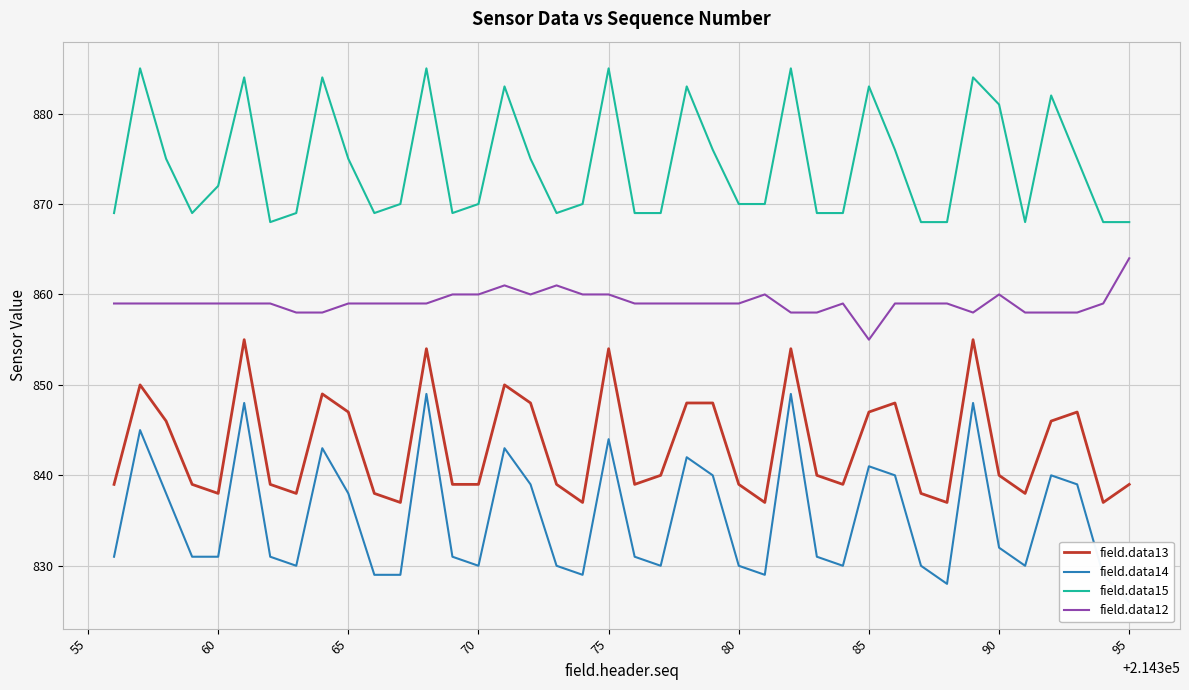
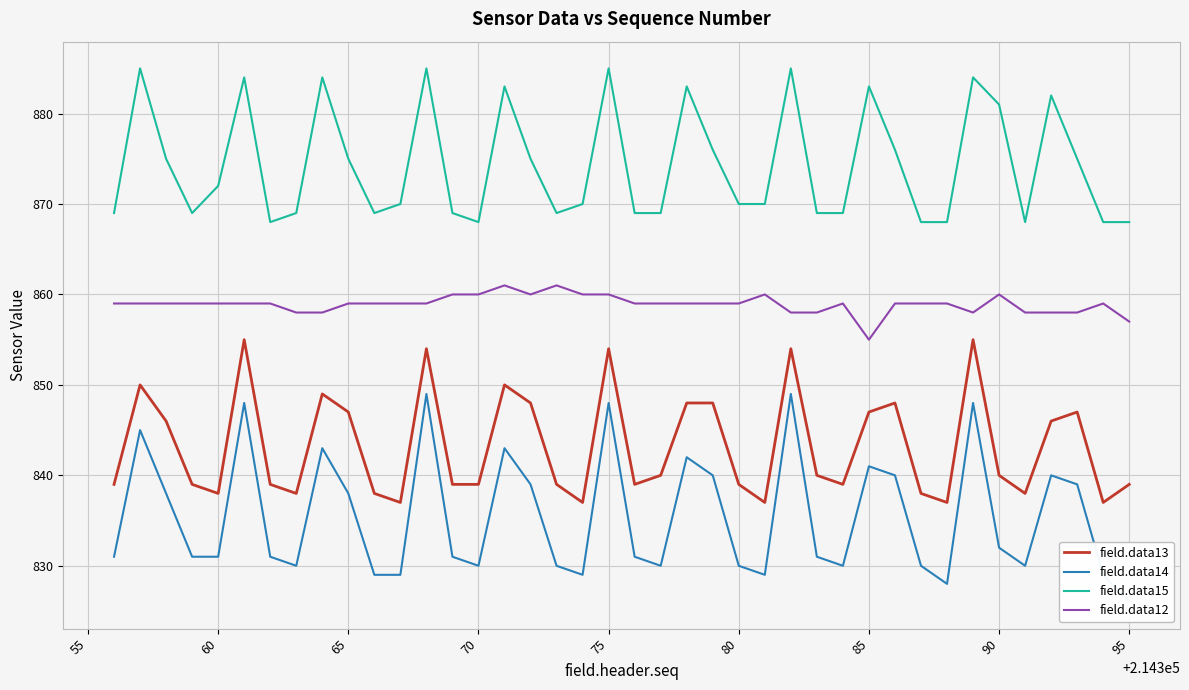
  {
    "field.data13": {
      "60": 838,
      "65": 847,
      "70": 839,
      "75": 854,
      "80": 839,
      "85": 847,
      "90": 840,
      "95": 839
    },
    "field.data14": {
      "60": 831,
      "65": 838,
      "70": 830,
-     "75": 844,
+     "75": 848,
      "80": 830,
      "85": 841,
      "90": 832
    },
    "field.data15": {
      "60": 872,
      "65": 875,
-     "70": 870,
+     "70": 868,
      "75": 885,
      "80": 870,
      "85": 883,
      "90": 881,
      "95": 868
    },
    "field.data12": {
      "60": 859,
      "65": 859,
      "70": 860,
      "75": 860,
      "80": 859,
      "85": 855,
      "90": 860,
-     "95": 864
+     "95": 857
    }
  }
